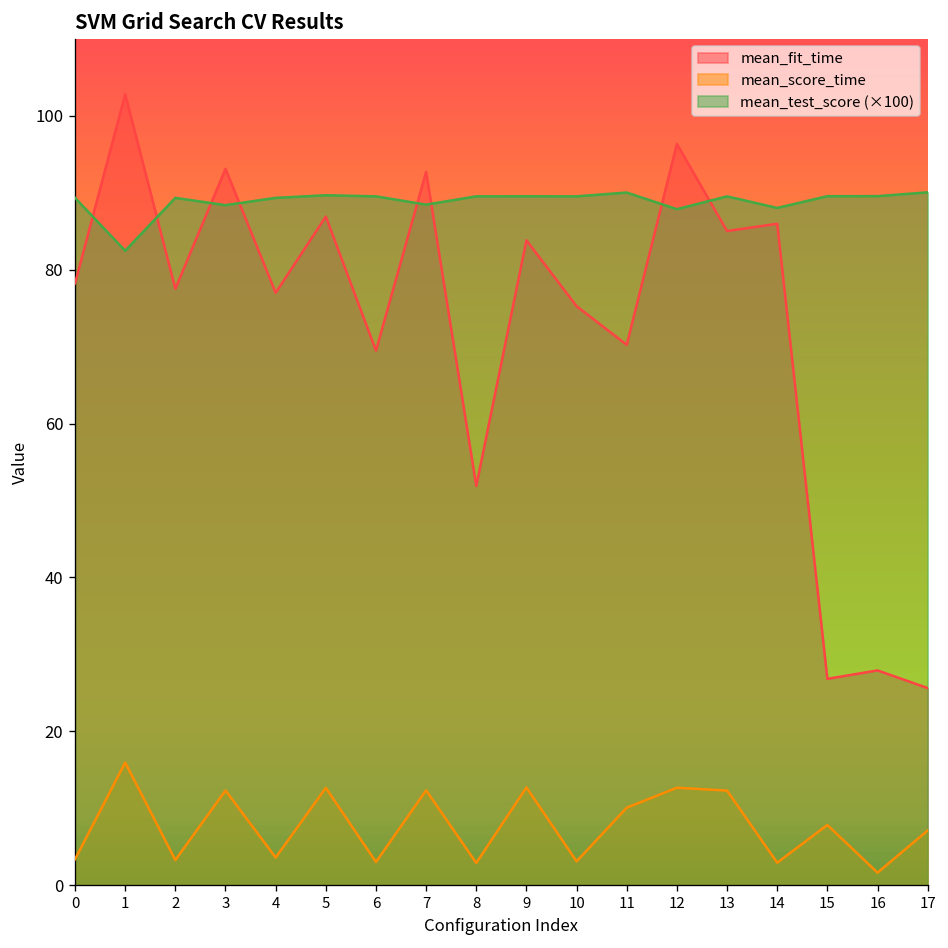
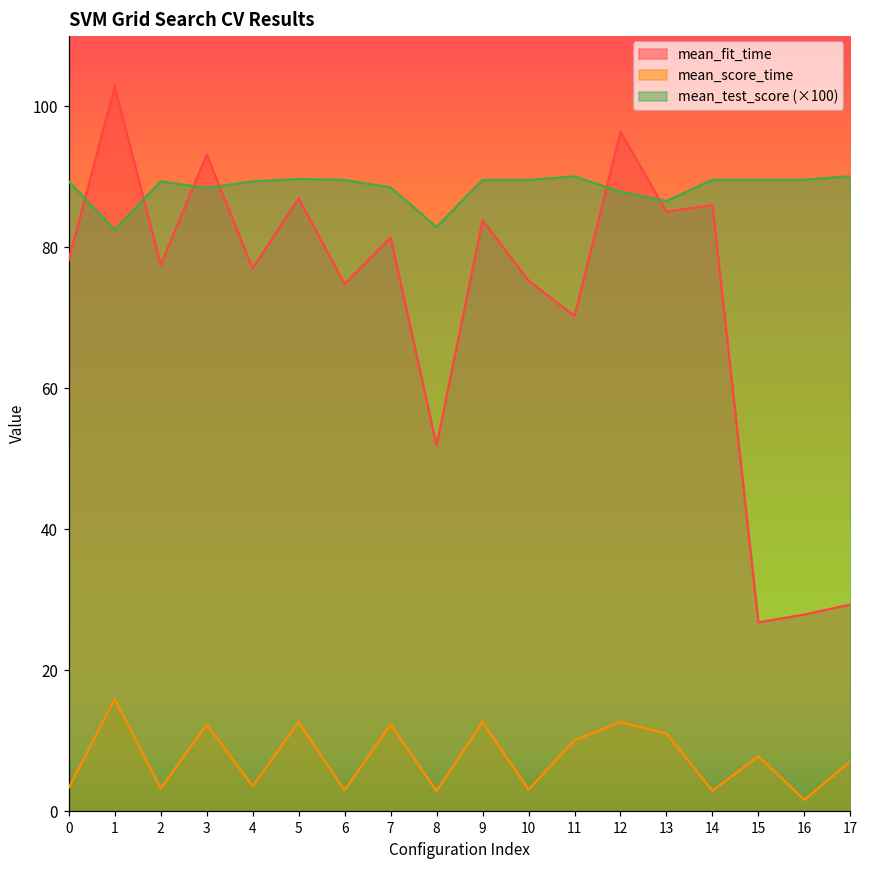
  {
    "mean_fit_time": {
      "0": 78,
      "1": 103,
      "2": 78,
      "3": 93,
      "4": 77,
      "5": 87,
-     "6": 69,
-     "7": 93,
+     "6": 75,
+     "7": 81,
      "8": 52,
      "9": 84,
      "10": 75,
      "11": 70,
      "12": 96,
      "13": 85,
      "14": 86,
      "15": 27,
      "16": 28,
-     "17": 26
+     "17": 29
    },
    "mean_score_time": {
      "0": 3,
      "1": 16,
      "2": 3,
      "3": 12,
      "4": 4,
      "5": 13,
      "6": 3,
      "7": 12,
      "8": 3,
      "9": 13,
      "10": 3,
      "11": 10,
      "12": 13,
-     "13": 12,
+     "13": 11,
      "14": 3,
      "15": 8,
      "16": 2,
      "17": 7
    },
    "mean_test_score (×100)": {
      "0": 89,
      "1": 82,
      "2": 89,
      "3": 88,
      "4": 89,
      "5": 90,
      "6": 90,
      "7": 88,
-     "8": 90,
+     "8": 83,
      "9": 90,
      "10": 90,
      "11": 90,
      "12": 88,
-     "13": 90,
-     "14": 88,
+     "13": 87,
+     "14": 90,
      "15": 90,
      "16": 90,
      "17": 90
    }
  }
